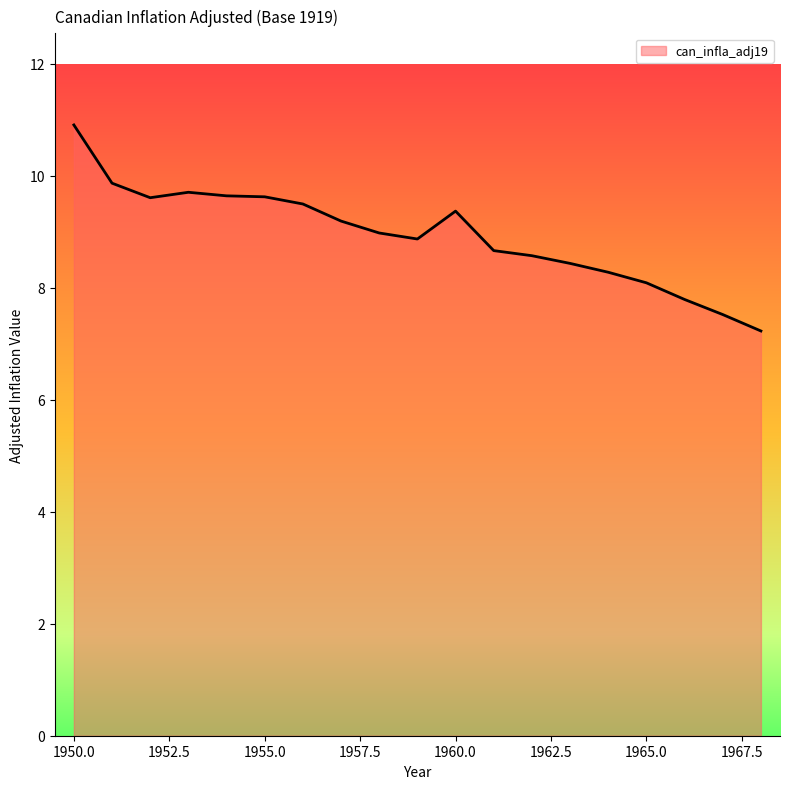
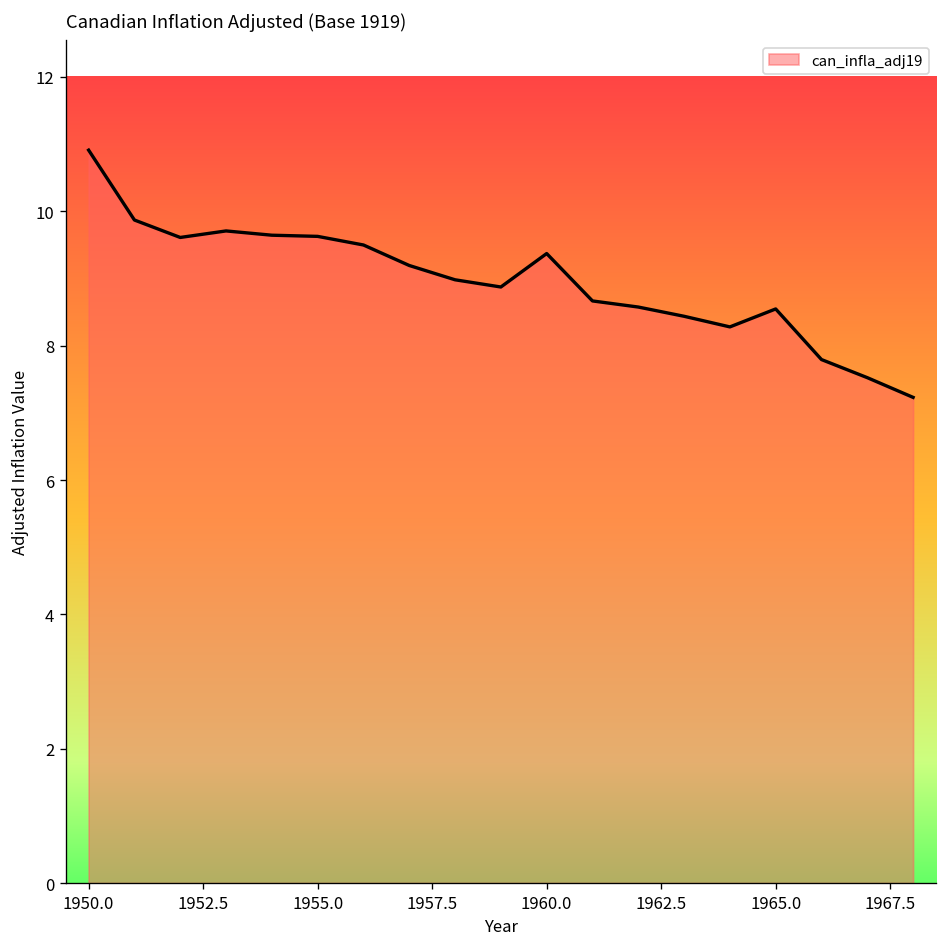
  {
    "1950.0": 10.9,
    "1955.0": 9.6,
    "1960.0": 9.4,
-   "1965.0": 8.1
+   "1965.0": 8.5
  }
